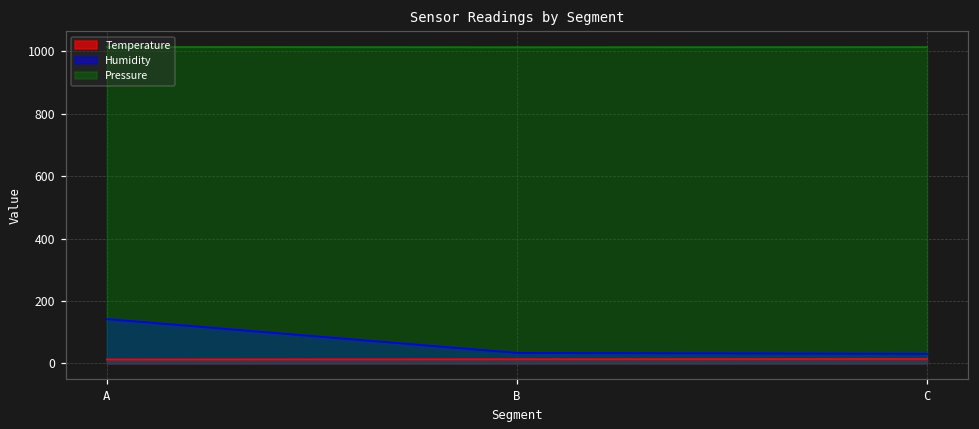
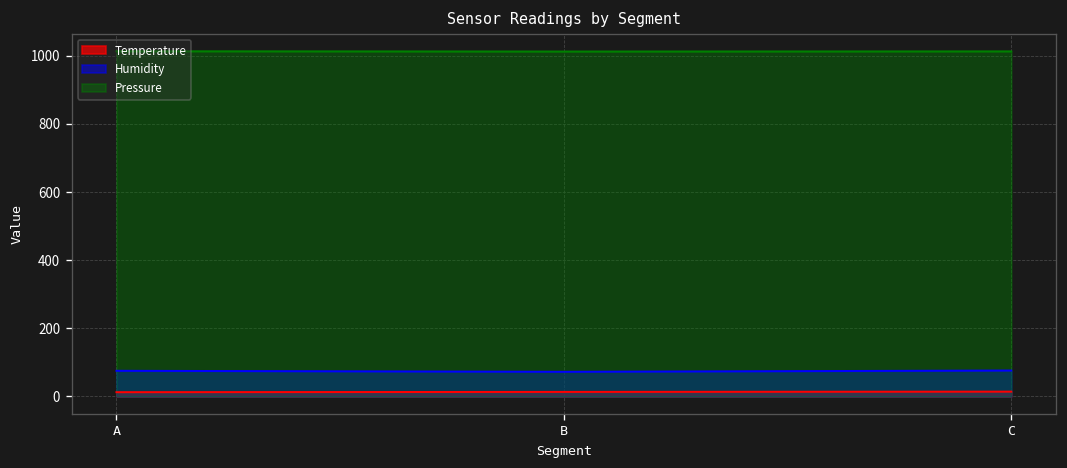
  {
    "Temperature": {
      "A": 10,
      "B": 10,
      "C": 10
    },
    "Humidity": {
-     "A": 140,
-     "B": 30,
-     "C": 30
+     "A": 80,
+     "B": 70,
+     "C": 80
    },
    "Pressure": {
      "B": 1010,
      "C": 1010
    }
  }
